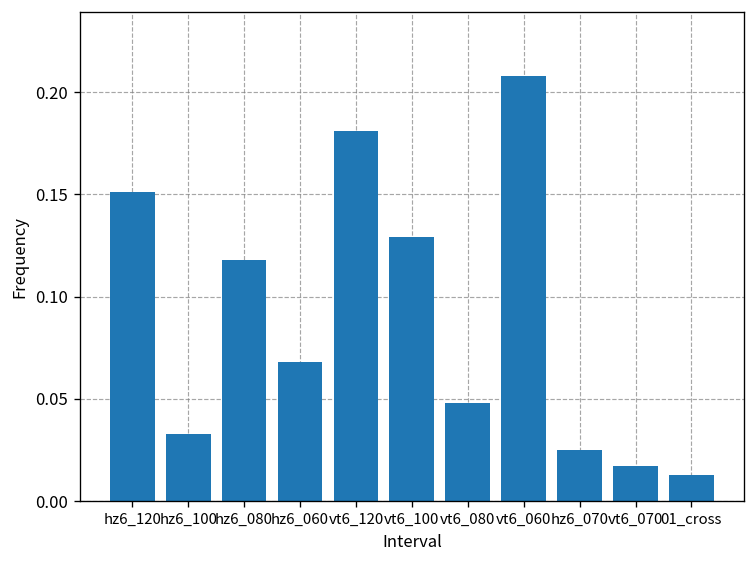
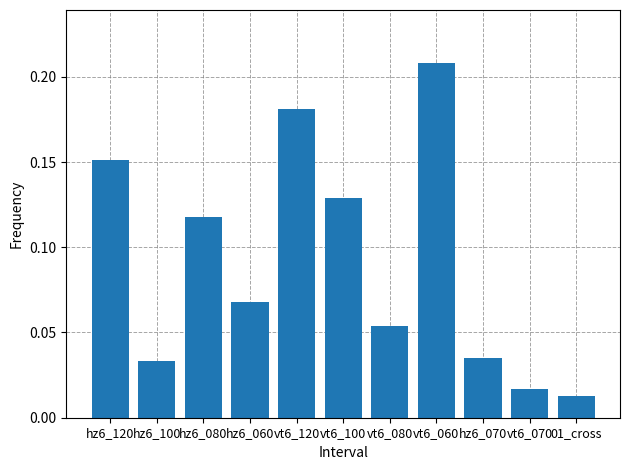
  {
    "hz6_120": 0.151,
    "hz6_100": 0.033,
    "hz6_080": 0.118,
    "hz6_060": 0.068,
    "vt6_120": 0.181,
    "vt6_100": 0.129,
-   "vt6_080": 0.048,
+   "vt6_080": 0.054,
    "vt6_060": 0.208,
-   "hz6_070": 0.025,
+   "hz6_070": 0.035,
    "vt6_070": 0.017,
    "01_cross": 0.013
  }
